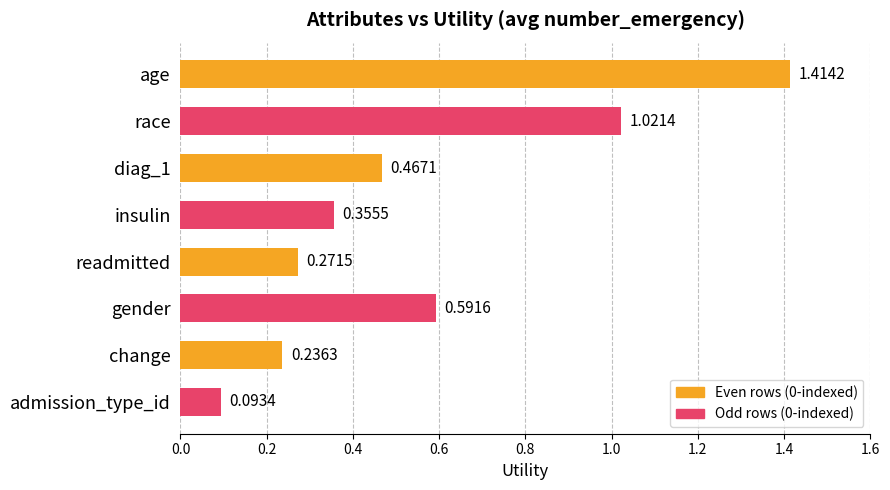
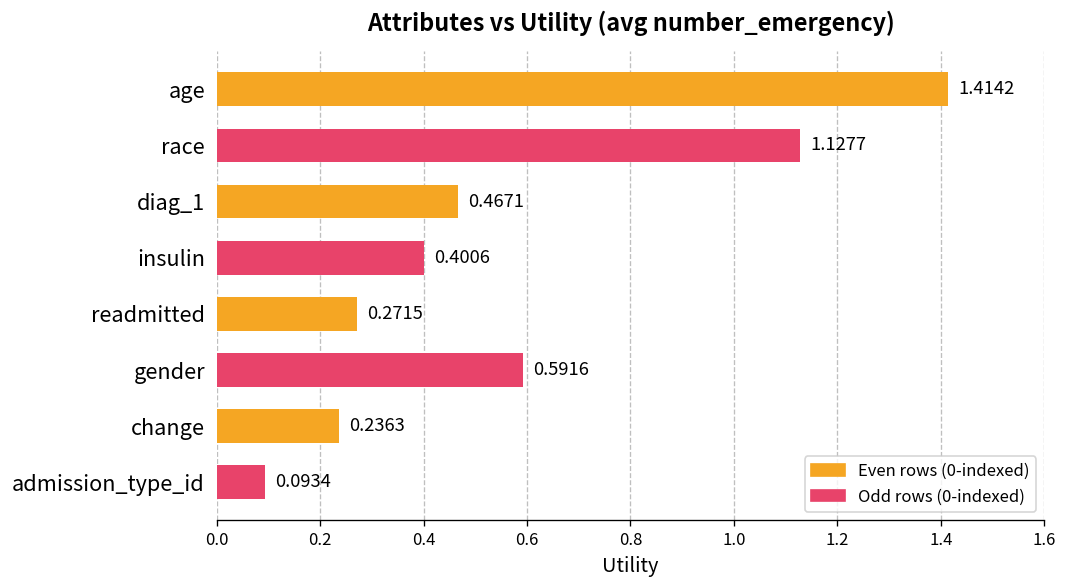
  {
    "age": 1.4142,
-   "race": 1.0214,
+   "race": 1.1277,
    "diag_1": 0.4671,
-   "insulin": 0.3555,
+   "insulin": 0.4006,
    "readmitted": 0.2715,
    "gender": 0.5916,
    "change": 0.2363,
    "admission_type_id": 0.0934
  }
